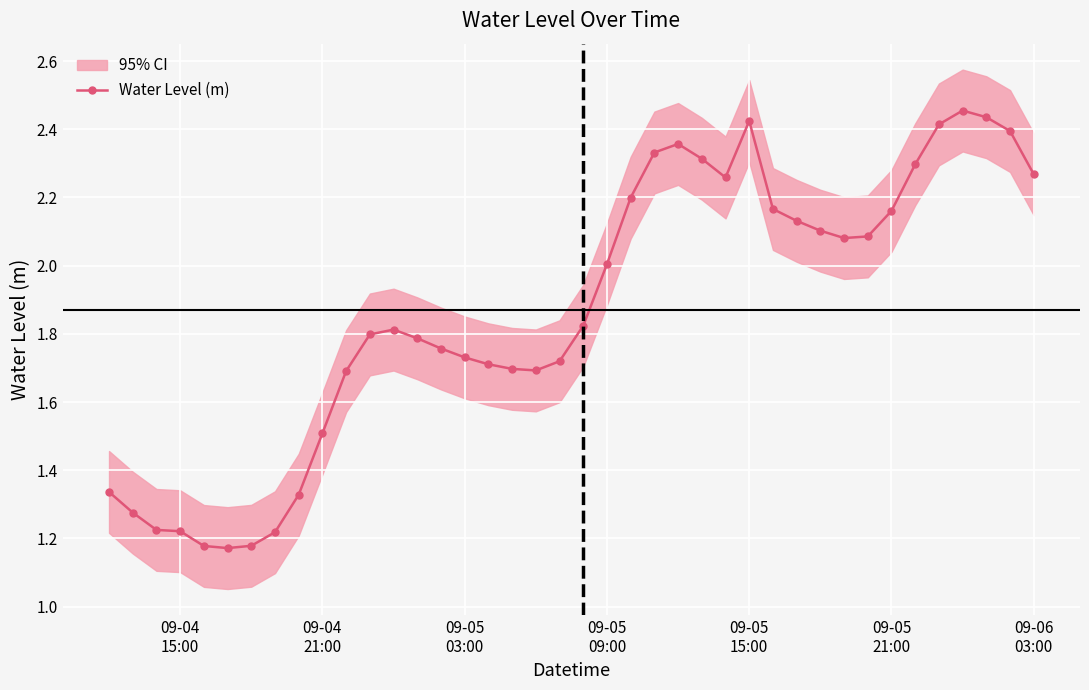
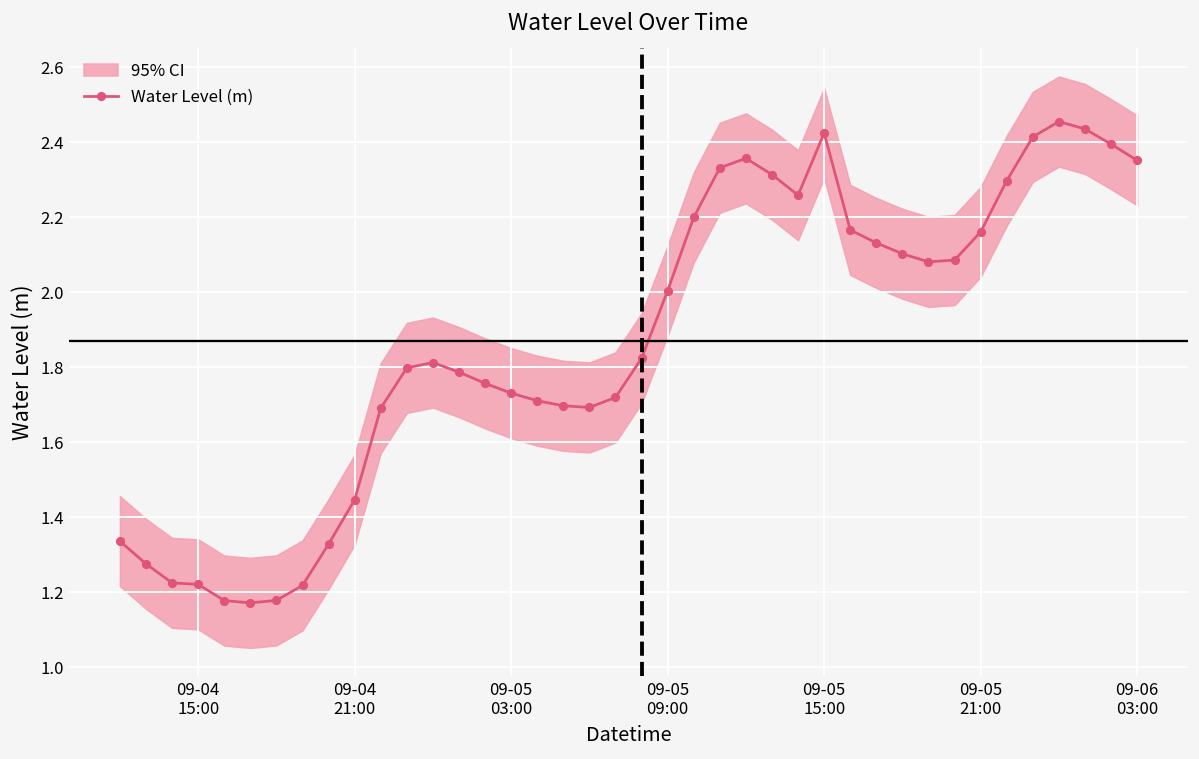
  {
    "Water Level (m)": {
      "09-04 15:00": 1.22,
-     "09-04 21:00": 1.51,
+     "09-04 21:00": 1.45,
      "09-05 03:00": 1.73,
      "09-05 09:00": 2.00,
      "09-05 15:00": 2.42,
      "09-05 21:00": 2.16,
-     "09-06 03:00": 2.27
+     "09-06 03:00": 2.35
    }
  }
